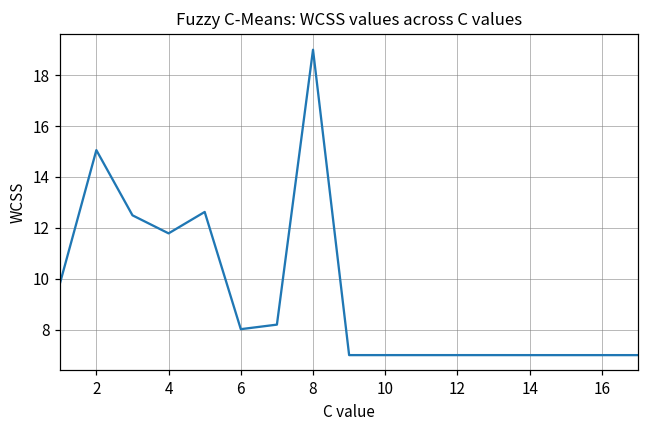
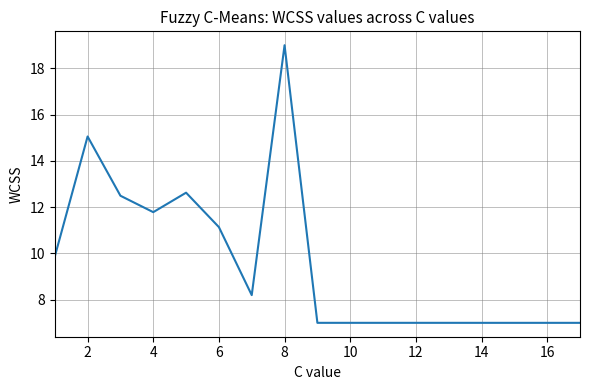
  {
    "2": 15.1,
    "4": 11.8,
-   "6": 8.0,
+   "6": 11.1,
    "8": 19.0,
    "10": 7.0,
    "12": 7.0,
    "14": 7.0,
    "16": 7.0
  }
